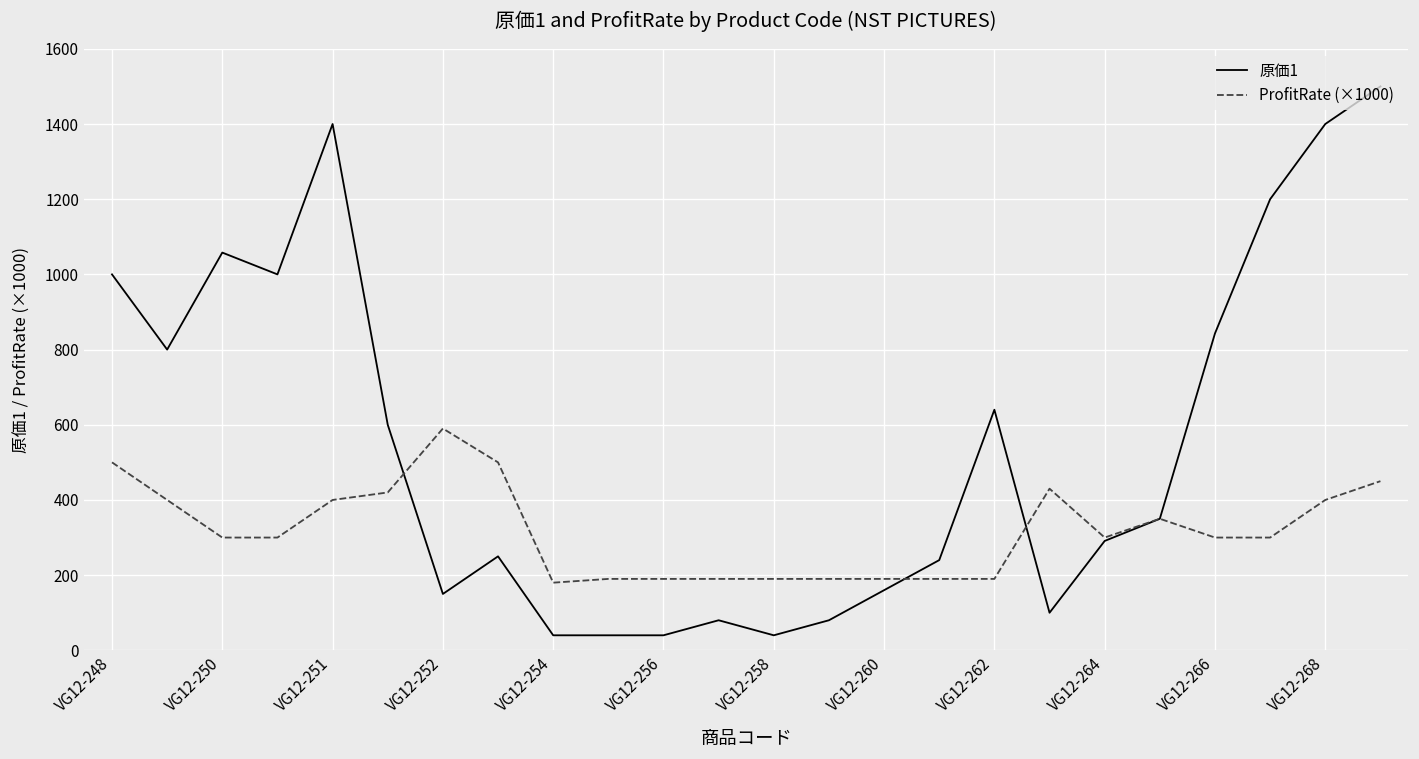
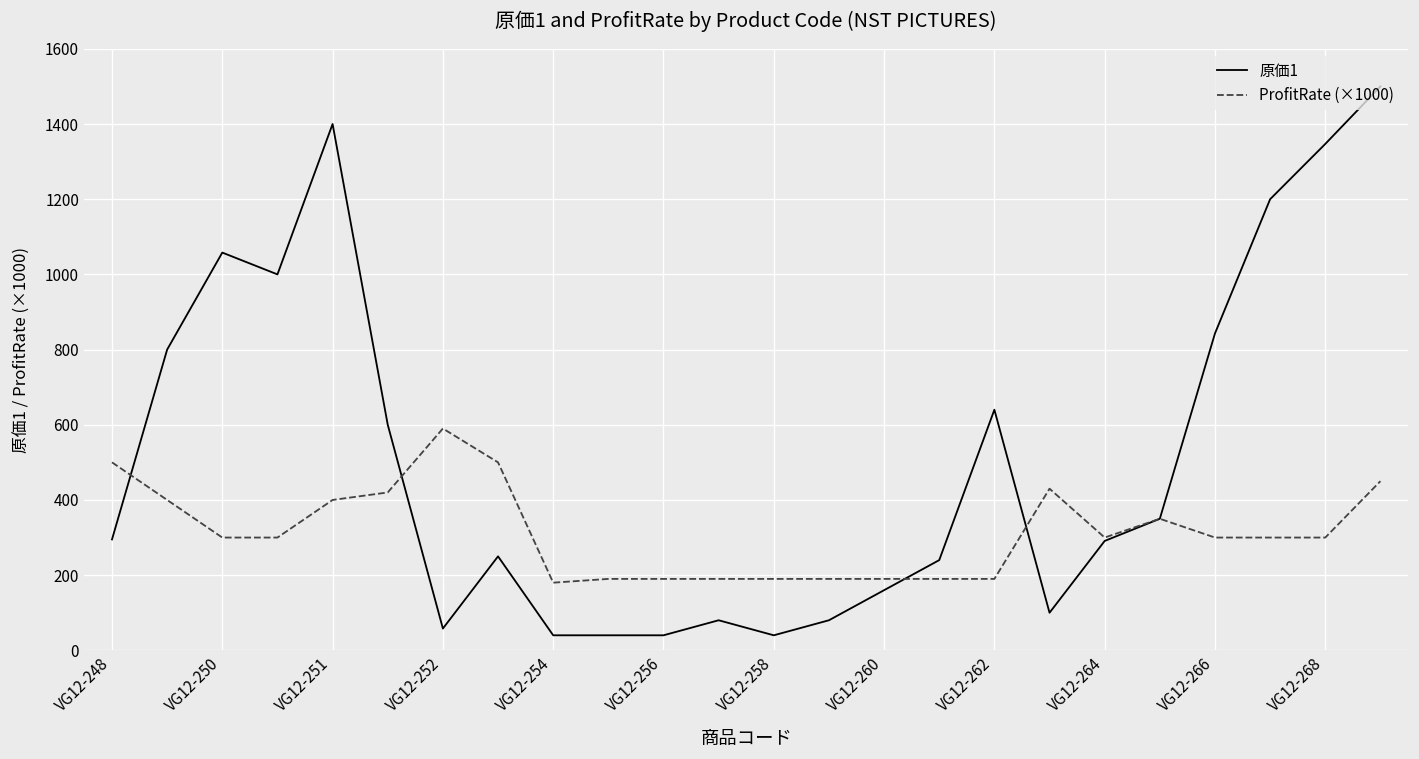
  {
    "原価1": {
-     "VG12-248": 1000,
+     "VG12-248": 300,
      "VG12-250": 1060,
      "VG12-251": 1400,
-     "VG12-252": 150,
+     "VG12-252": 60,
      "VG12-254": 40,
      "VG12-256": 40,
      "VG12-258": 40,
      "VG12-260": 160,
      "VG12-262": 640,
      "VG12-264": 290,
      "VG12-266": 840,
-     "VG12-268": 1400
+     "VG12-268": 1350
    },
    "ProfitRate (×1000)": {
      "VG12-248": 500,
      "VG12-250": 300,
      "VG12-251": 400,
      "VG12-252": 590,
      "VG12-254": 180,
      "VG12-256": 190,
      "VG12-258": 190,
      "VG12-260": 190,
      "VG12-262": 190,
      "VG12-264": 300,
      "VG12-266": 300,
-     "VG12-268": 400
+     "VG12-268": 300
    }
  }
